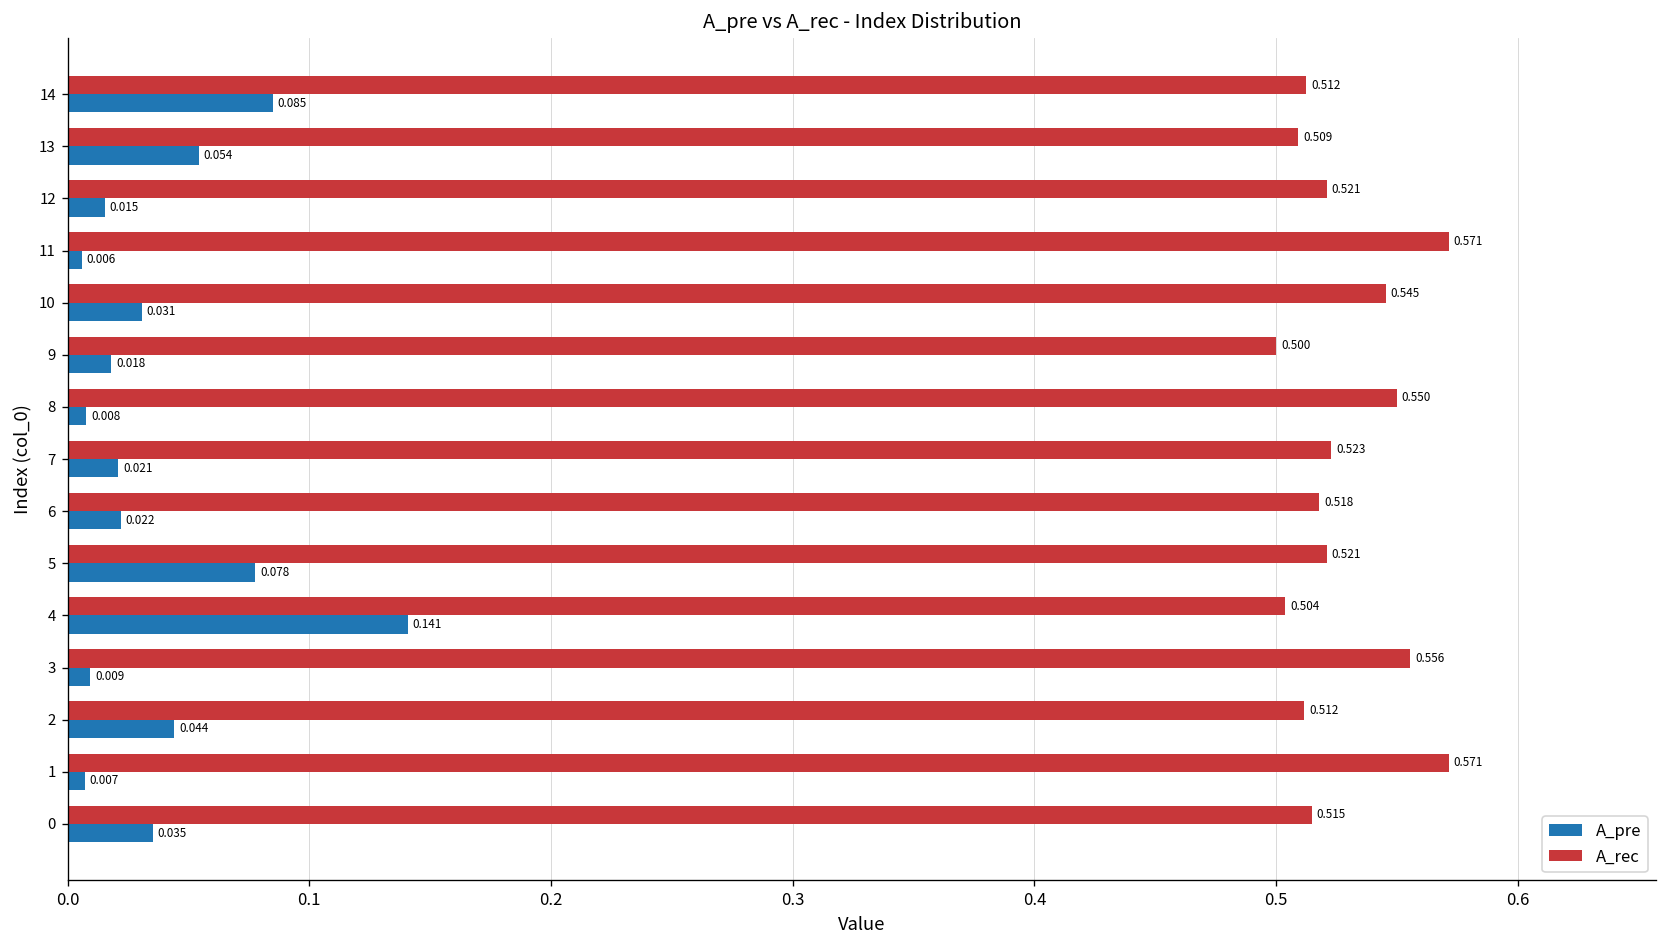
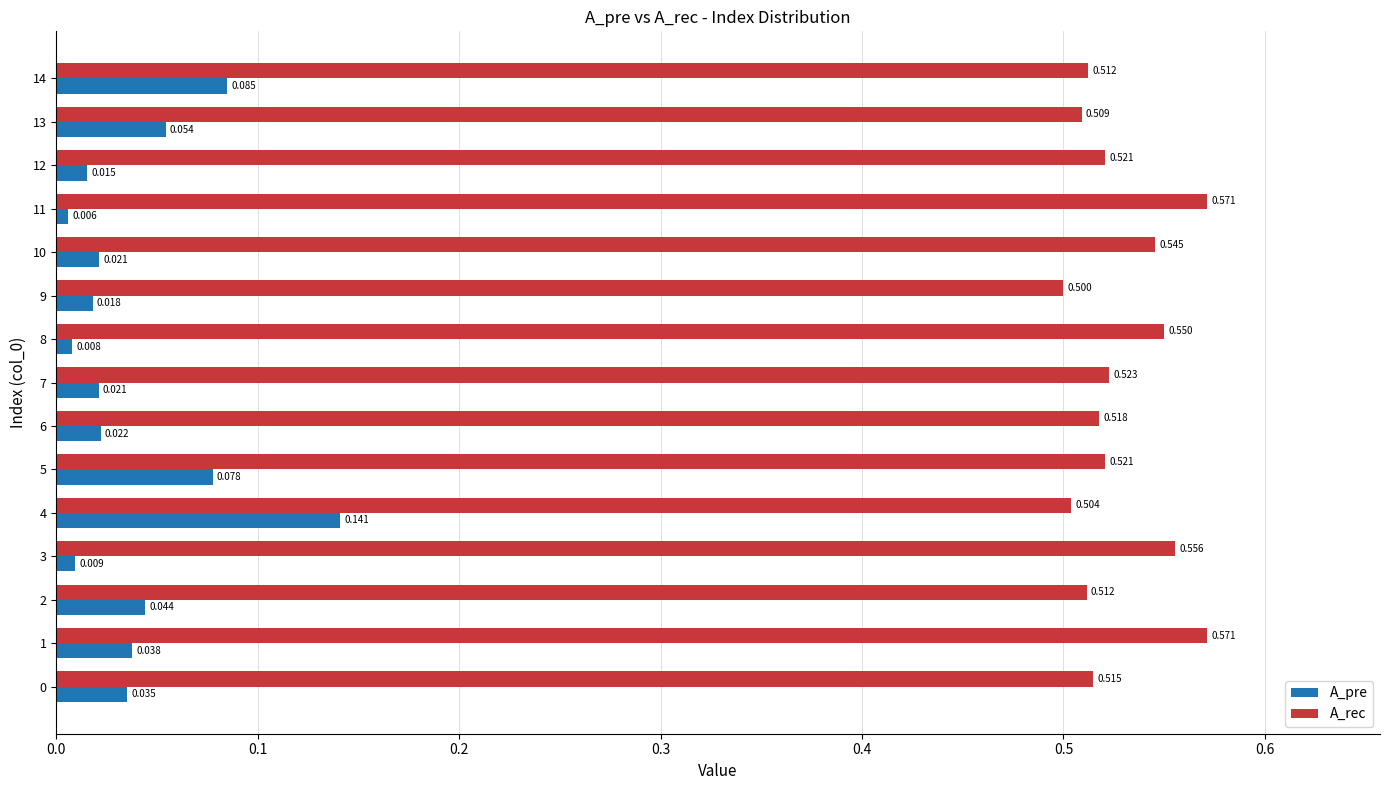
  {
    "A_pre": {
      "14": 0.085,
      "13": 0.054,
      "12": 0.015,
      "11": 0.006,
-     "10": 0.031,
+     "10": 0.021,
      "9": 0.018,
      "8": 0.008,
      "7": 0.021,
      "6": 0.022,
      "5": 0.078,
      "4": 0.141,
      "3": 0.009,
      "2": 0.044,
-     "1": 0.007,
+     "1": 0.038,
      "0": 0.035
    },
    "A_rec": {
      "14": 0.512,
      "13": 0.509,
      "12": 0.521,
      "11": 0.571,
      "10": 0.545,
      "9": 0.500,
      "8": 0.550,
      "7": 0.523,
      "6": 0.518,
      "5": 0.521,
      "4": 0.504,
      "3": 0.556,
      "2": 0.512,
      "1": 0.571,
      "0": 0.515
    }
  }
